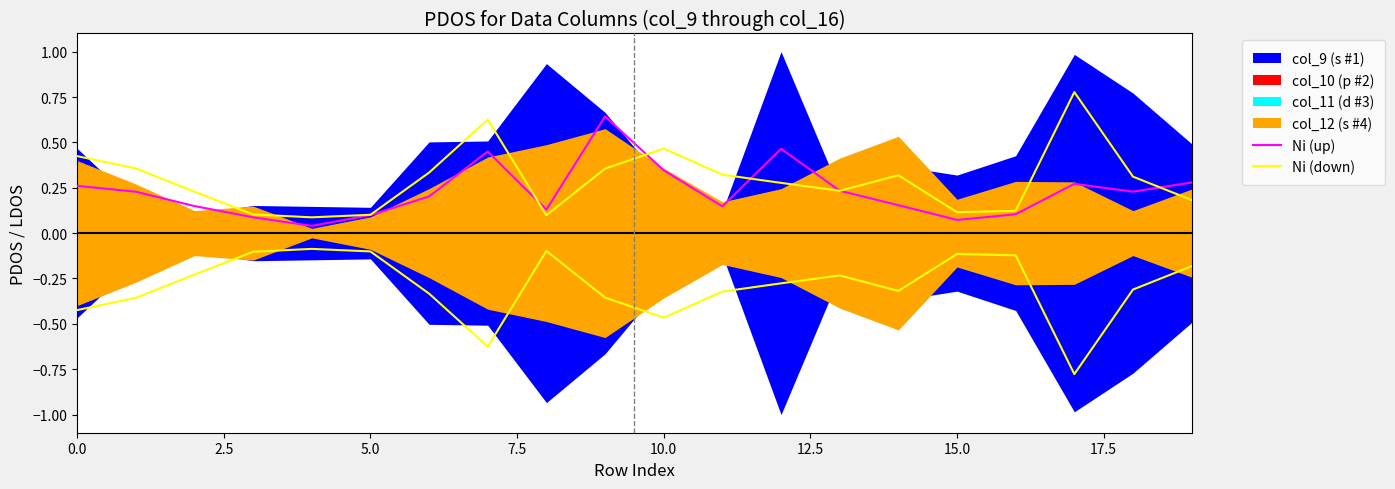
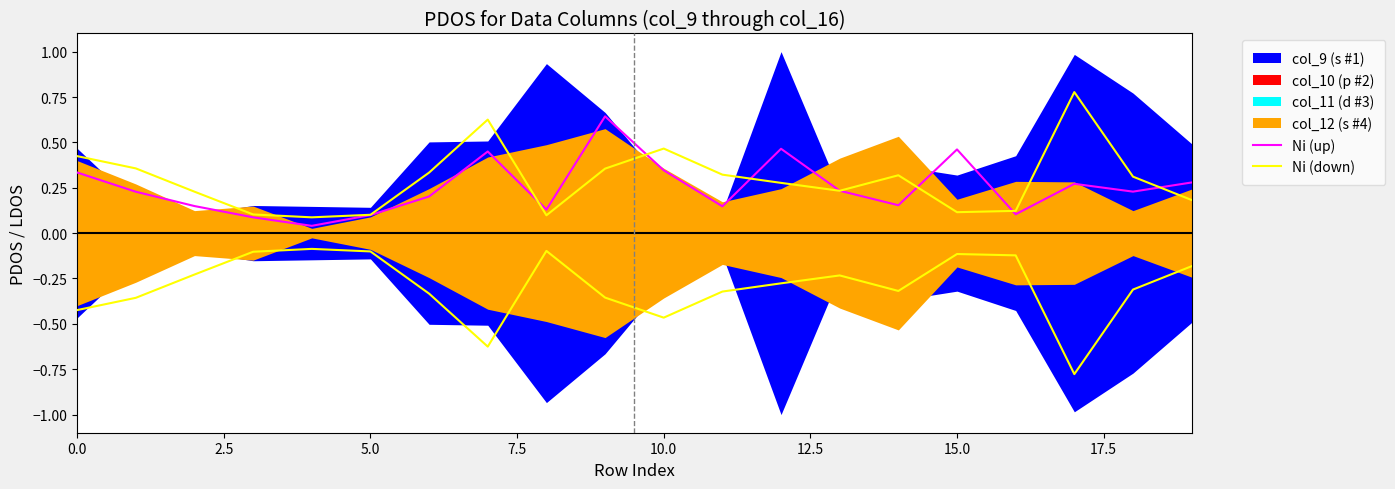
  {
    "Ni (up)": {
-     "0.0": 0.26,
-     "15.0": 0.07
+     "0.0": 0.33,
+     "15.0": 0.46
    },
    "col_12 (s #4)": {
      "0.0": 0.40,
      "15.0": 0.19
    }
  }
